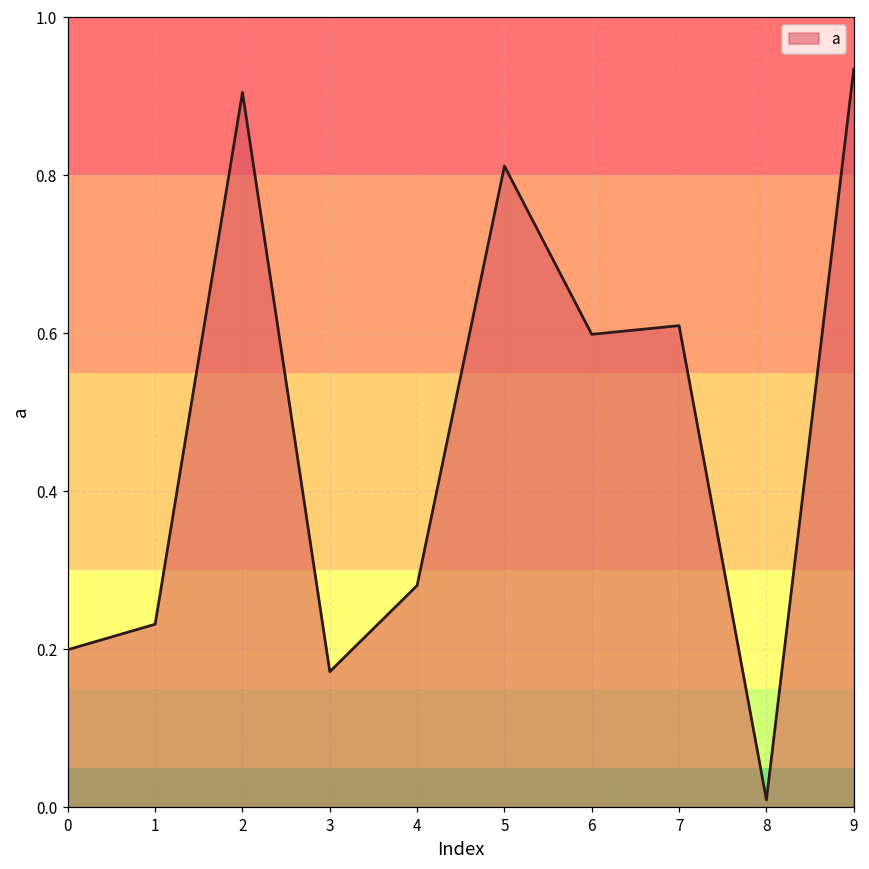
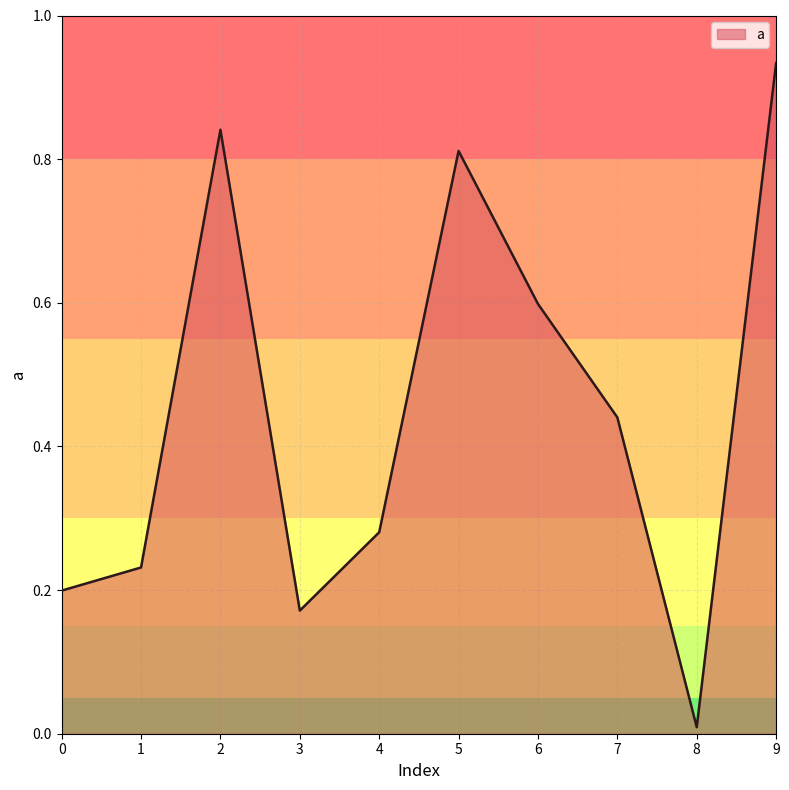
  {
    "0": 0.20,
    "1": 0.23,
-   "2": 0.90,
+   "2": 0.84,
    "3": 0.17,
    "4": 0.28,
    "5": 0.81,
    "6": 0.60,
-   "7": 0.61,
+   "7": 0.44,
    "8": 0.01,
    "9": 0.93
  }
